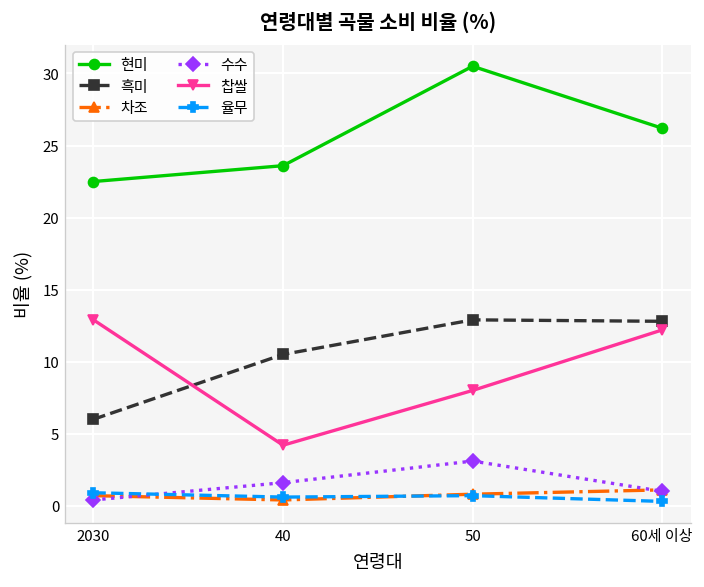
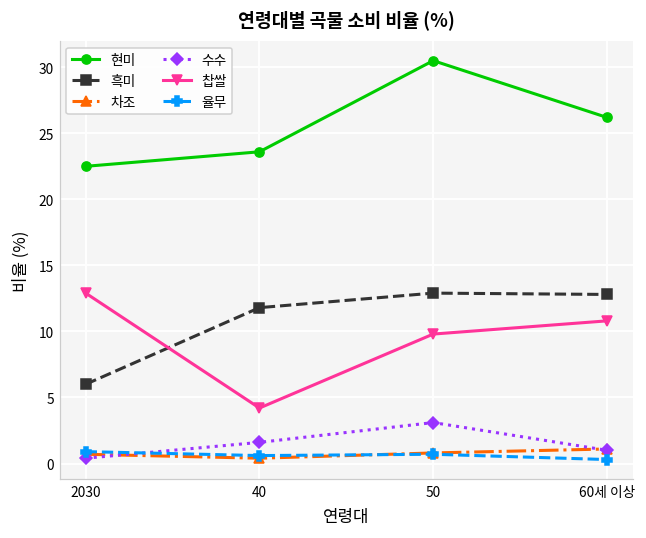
  {
    "현미": {
      "2030": 22.5,
      "40": 23.6,
      "50": 30.5,
      "60세 이상": 26.2
    },
    "흑미": {
      "2030": 6.0,
-     "40": 10.5,
+     "40": 11.8,
      "50": 12.9,
      "60세 이상": 12.8
    },
    "수수": {
      "2030": 0.4,
      "40": 1.6,
      "50": 3.1
    },
    "찹쌀": {
      "2030": 12.9,
      "40": 4.2,
-     "50": 8.0,
-     "60세 이상": 12.2
+     "50": 9.8,
+     "60세 이상": 10.8
    },
    "율무": {
      "60세 이상": 0.3
    }
  }
